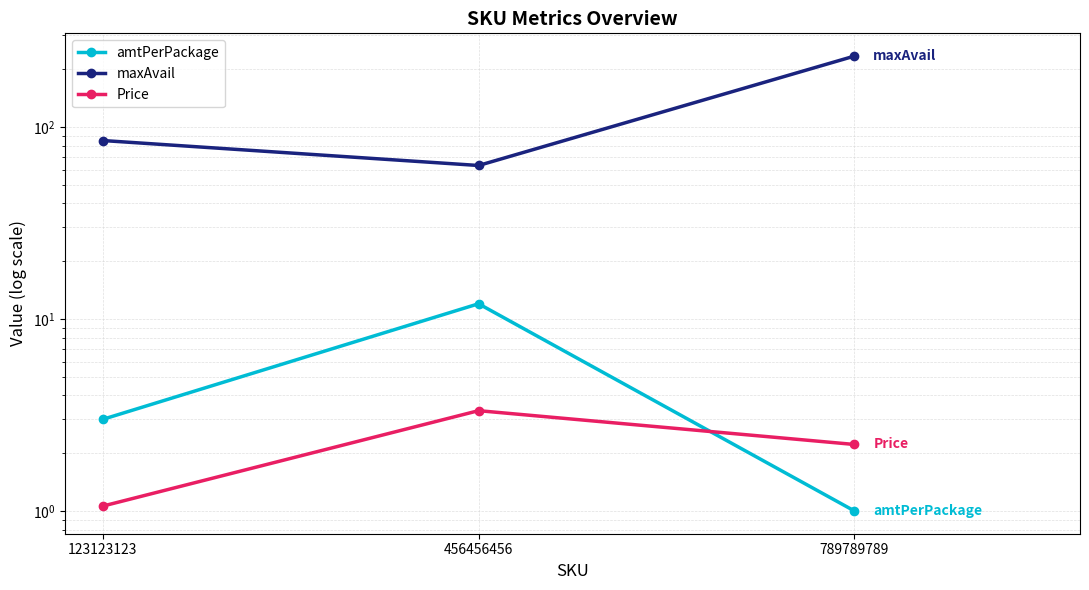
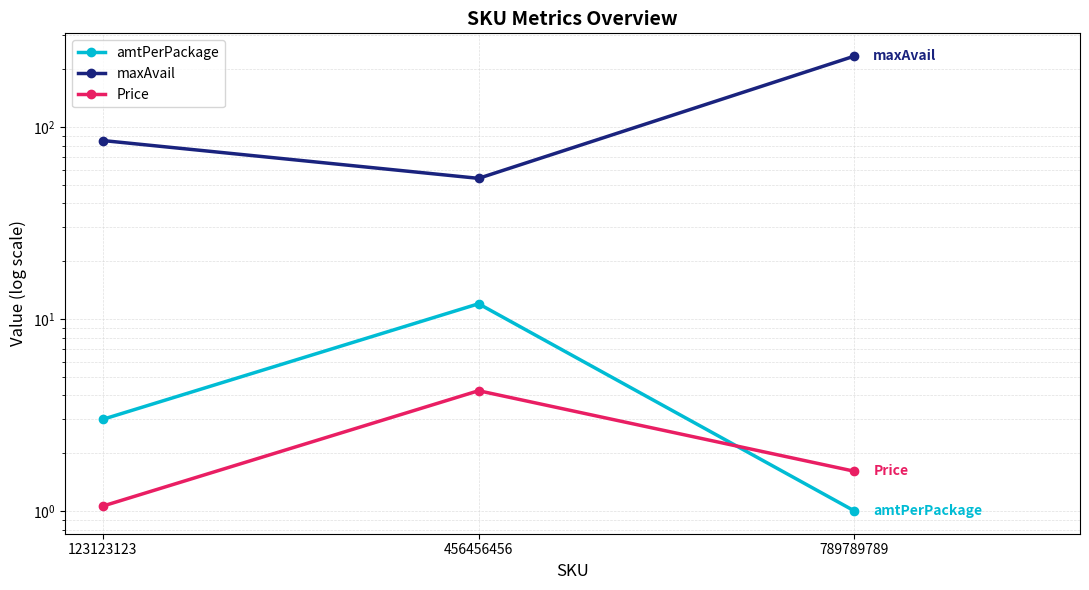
  {
    "amtPerPackage": {
      "123123123": 3.0,
      "456456456": 12,
      "789789789": 1.0
    },
    "maxAvail": {
      "123123123": 90,
-     "456456456": 63,
+     "456456456": 54,
      "789789789": 230
    },
    "Price": {
      "123123123": 1.1,
-     "456456456": 3.3,
-     "789789789": 2.2
+     "456456456": 4.2,
+     "789789789": 1.6
    }
  }
